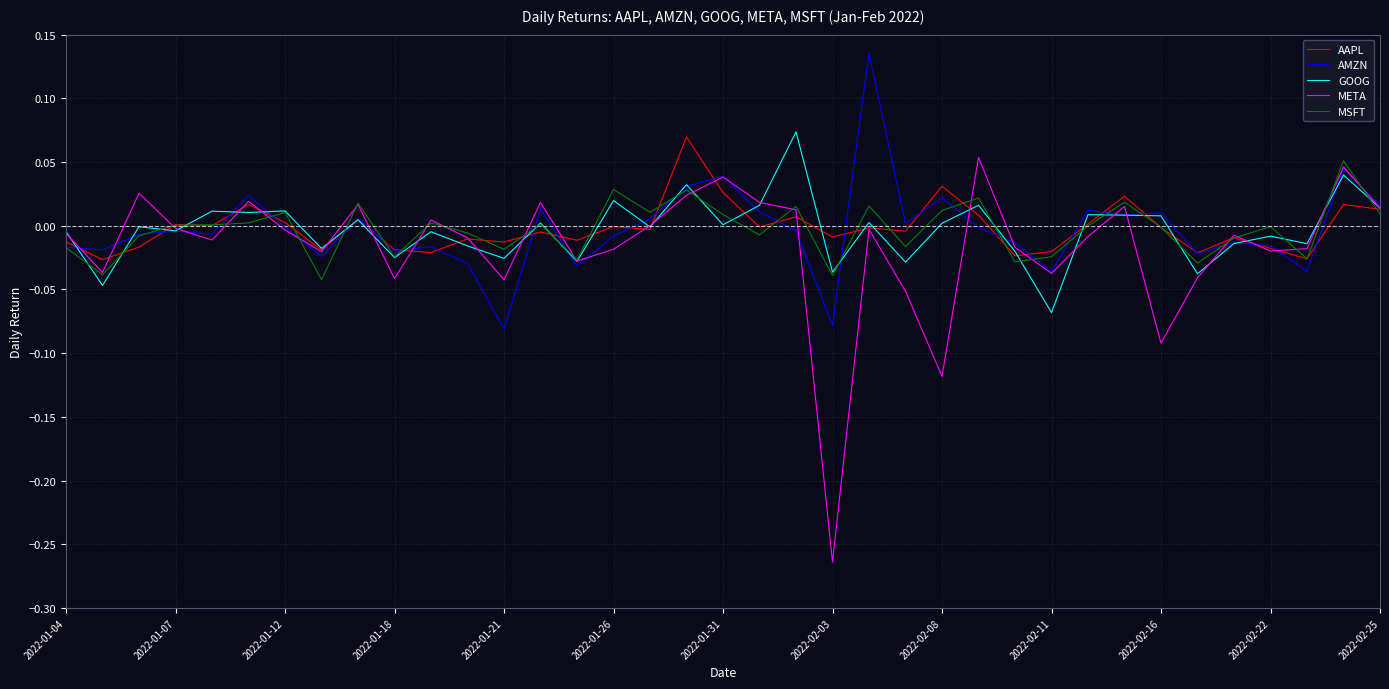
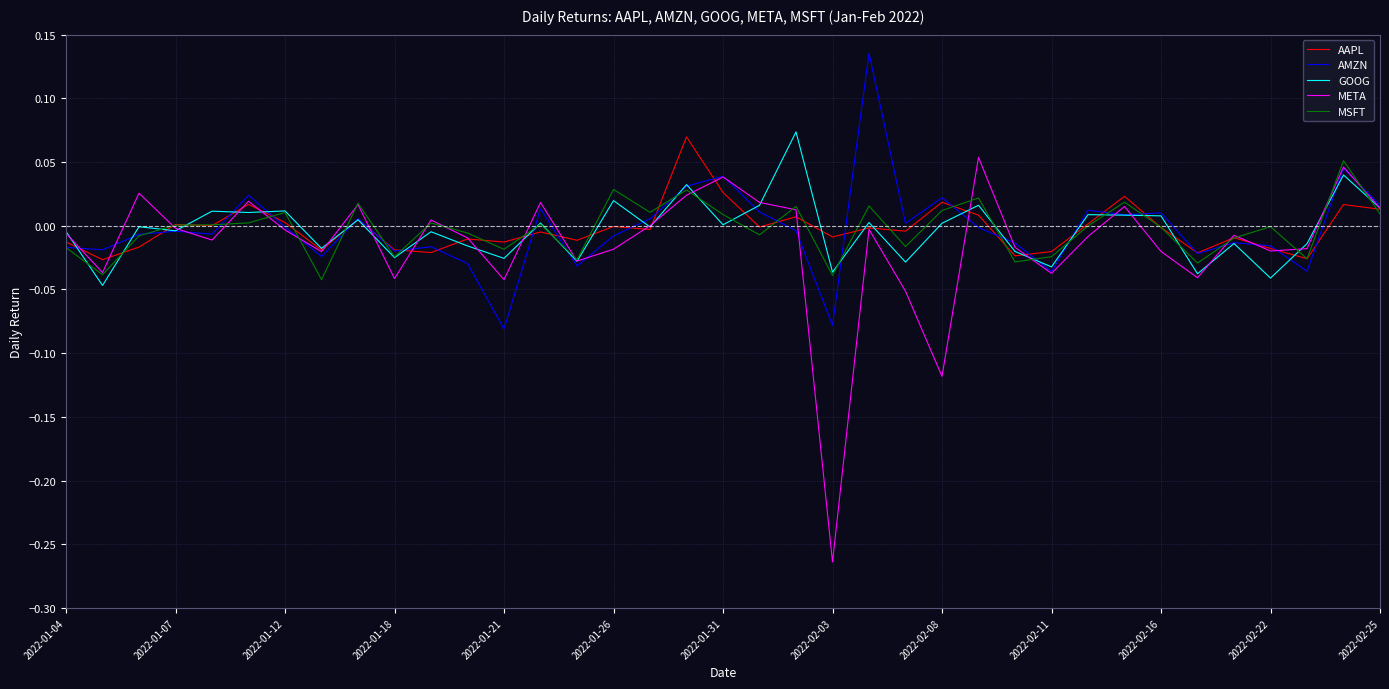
  {
    "AAPL": {
      "2022-01-04": -0.013,
      "2022-01-12": 0.003,
      "2022-01-21": -0.013,
      "2022-01-26": -0.001,
      "2022-01-31": 0.026,
      "2022-02-03": -0.009,
-     "2022-02-08": 0.031,
+     "2022-02-08": 0.018,
      "2022-02-11": -0.020
    },
    "AMZN": {
      "2022-01-12": -0.001,
      "2022-01-21": -0.081,
      "2022-01-26": -0.008,
      "2022-02-03": -0.078,
      "2022-02-08": 0.022,
      "2022-02-16": 0.010,
      "2022-02-22": -0.016,
      "2022-02-25": 0.016
    },
    "GOOG": {
      "2022-01-21": -0.026,
      "2022-01-26": 0.020,
      "2022-01-31": 0.001,
      "2022-02-03": -0.036,
      "2022-02-08": 0.002,
-     "2022-02-11": -0.068,
+     "2022-02-11": -0.032,
      "2022-02-16": 0.008,
-     "2022-02-22": -0.008
+     "2022-02-22": -0.041
    },
    "META": {
      "2022-01-12": -0.003,
      "2022-01-18": -0.041,
      "2022-01-21": -0.042,
      "2022-01-26": -0.018,
      "2022-02-03": -0.264,
      "2022-02-08": -0.118,
-     "2022-02-16": -0.092
+     "2022-02-16": -0.020
    },
    "MSFT": {
      "2022-01-21": -0.018,
      "2022-01-26": 0.028,
      "2022-01-31": 0.009,
      "2022-02-03": -0.039,
      "2022-02-08": 0.012,
      "2022-02-11": -0.024,
      "2022-02-22": -0.001,
      "2022-02-25": 0.009
    }
  }
